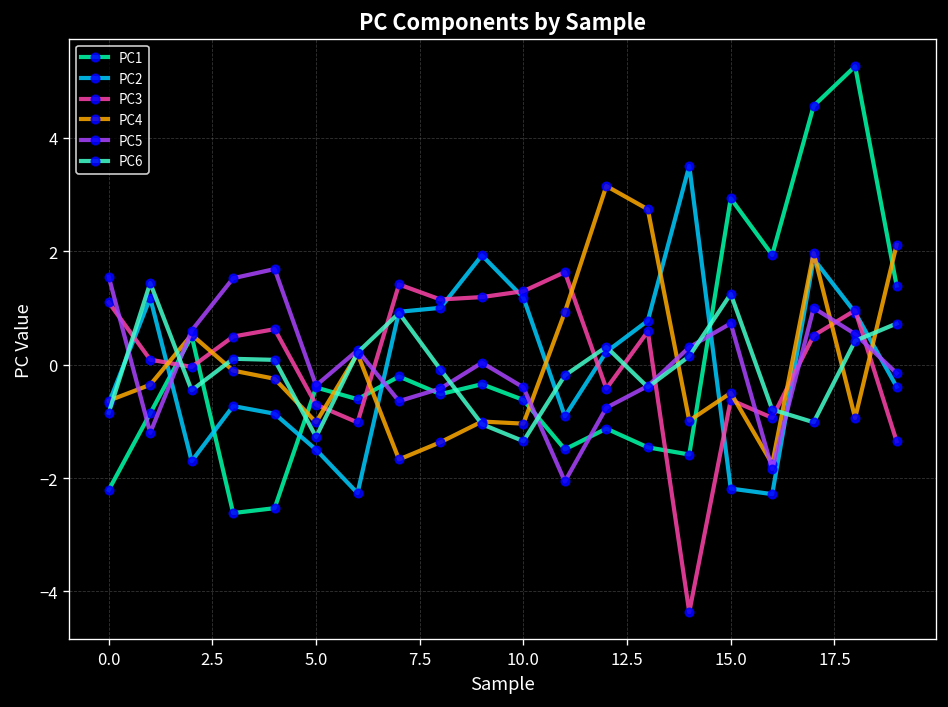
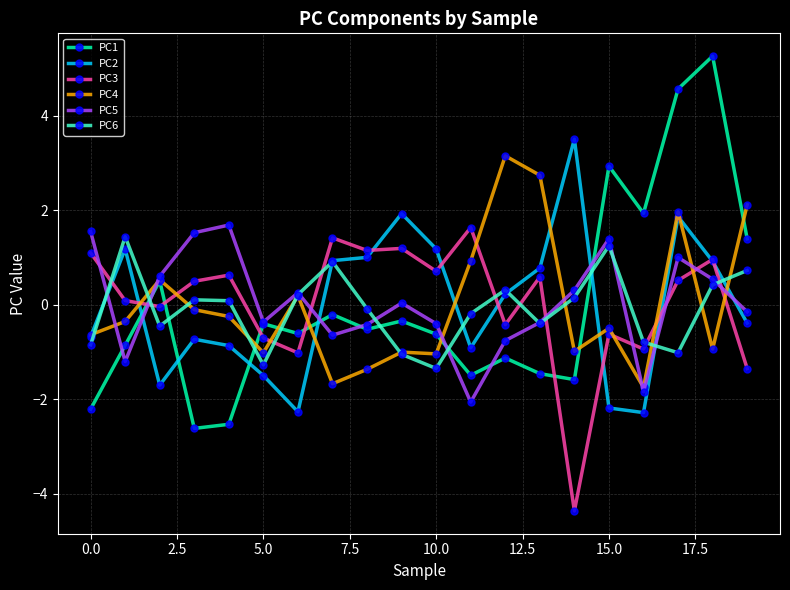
  {
    "PC1": {
      "0.0": -2.2,
      "10.0": -0.6,
      "15.0": 2.9
    },
    "PC2": {
      "5.0": -1.5,
      "10.0": 1.2,
      "15.0": -2.2
    },
    "PC3": {
      "0.0": 1.1,
      "5.0": -0.7,
-     "10.0": 1.3,
+     "10.0": 0.7,
      "15.0": -0.6
    },
    "PC4": {
      "5.0": -1.0,
      "10.0": -1.0,
      "15.0": -0.5
    },
    "PC5": {
      "0.0": 1.6,
      "10.0": -0.4,
-     "15.0": 0.7
+     "15.0": 1.4
    },
    "PC6": {
      "0.0": -0.8,
      "5.0": -1.3,
      "10.0": -1.3,
      "15.0": 1.2
    }
  }
